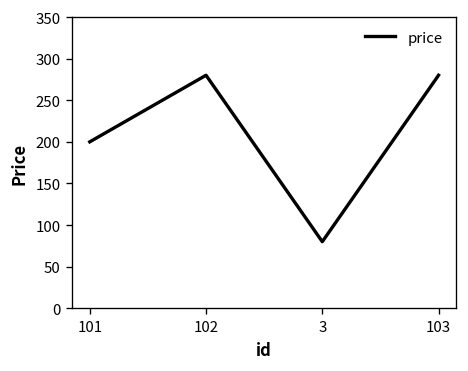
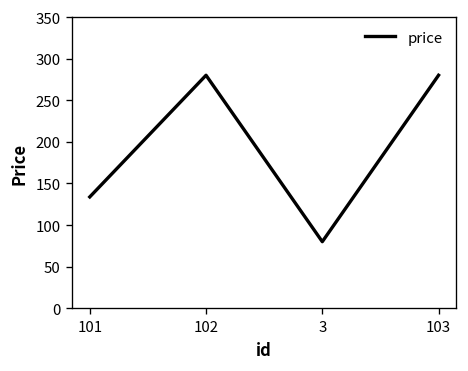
  {
-   "101": 200,
+   "101": 130,
    "102": 280,
    "3": 80,
    "103": 280
  }
